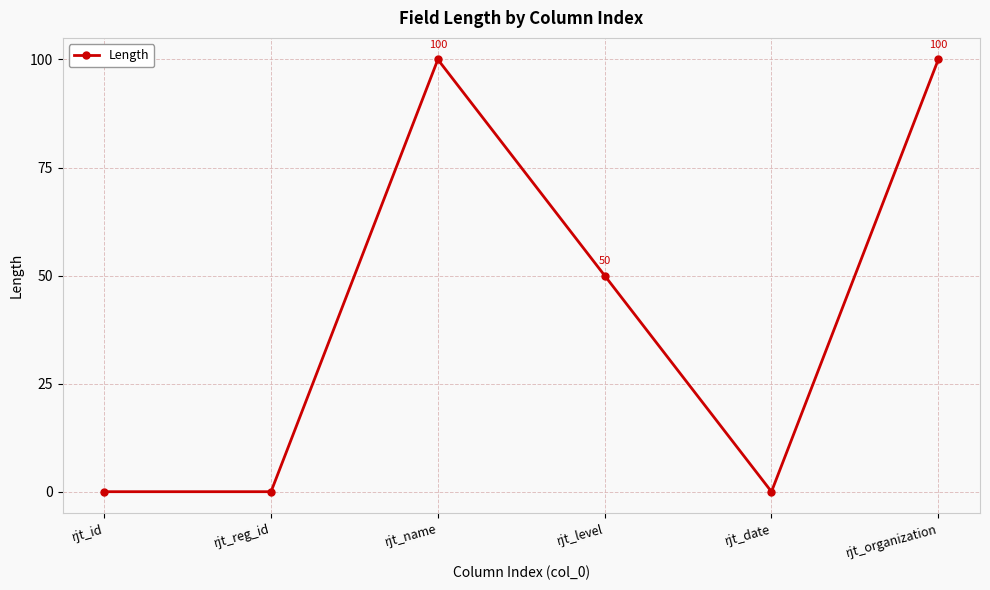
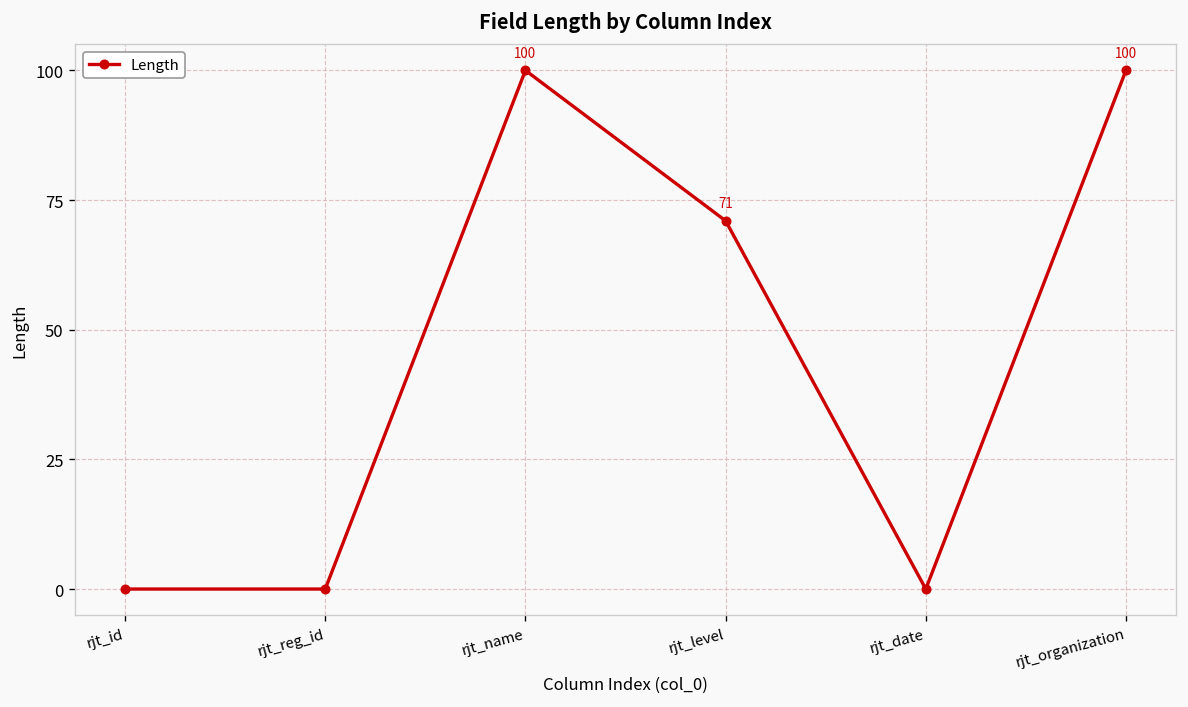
  {
    "rjt_name": 100,
-   "rjt_level": 50,
+   "rjt_level": 71,
    "rjt_organization": 100
  }
